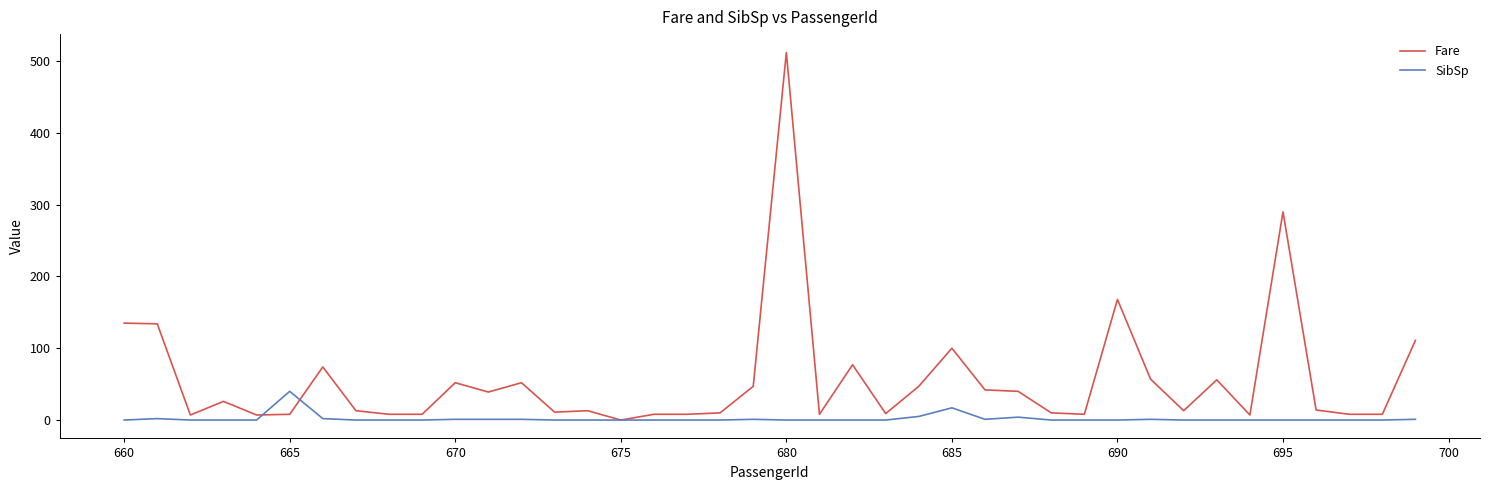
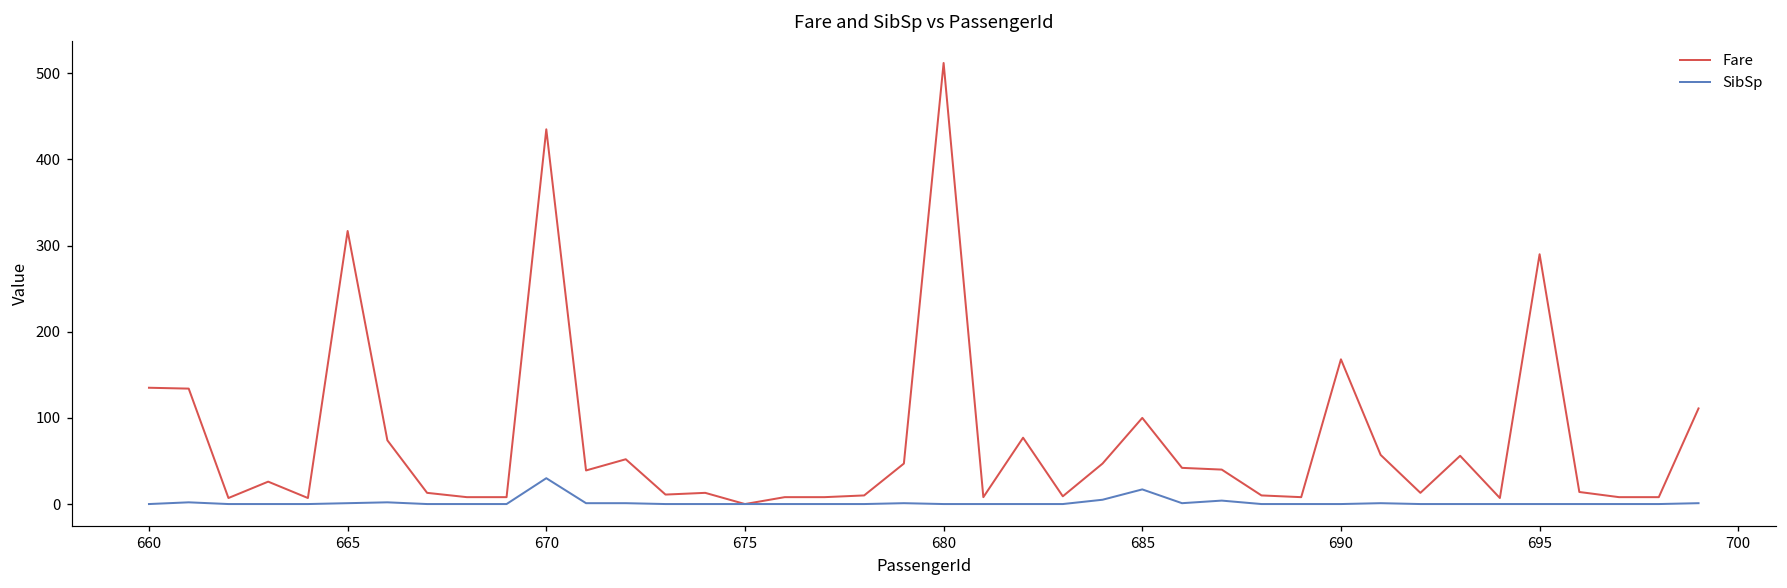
  {
    "Fare": {
      "660": 140,
-     "665": 10,
-     "670": 50,
+     "665": 320,
+     "670": 440,
      "680": 510,
      "685": 100,
      "690": 170,
      "695": 290
    },
    "SibSp": {
      "660": 0,
-     "665": 40,
-     "670": 0,
+     "665": 0,
+     "670": 30,
      "680": 0,
      "685": 20,
      "690": 0,
      "695": 0
    }
  }
